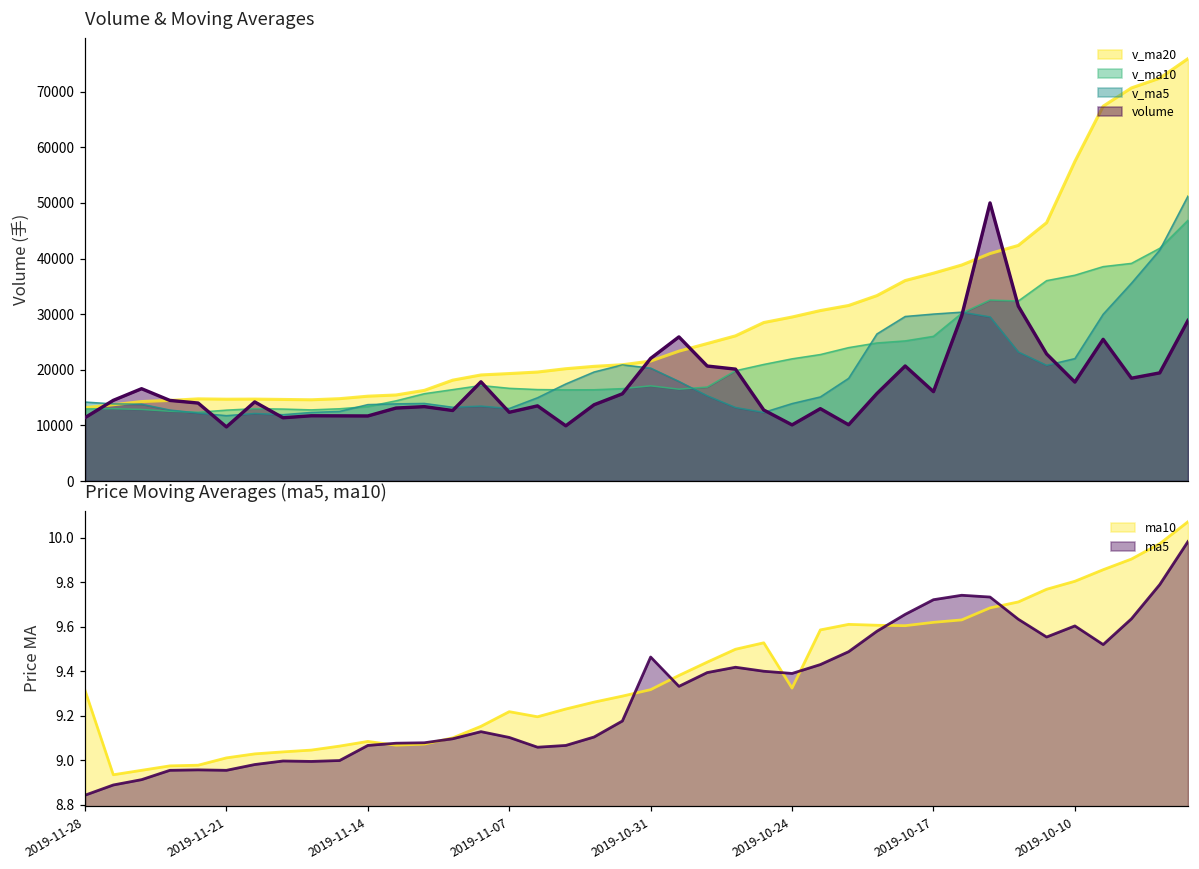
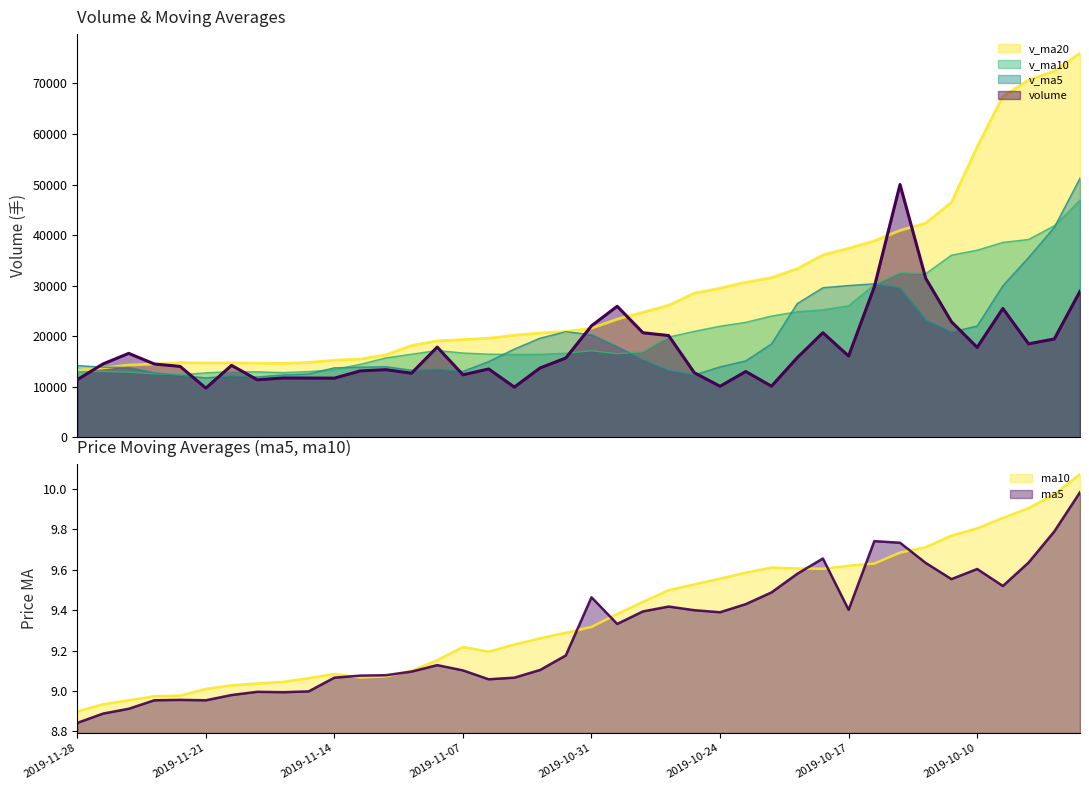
  {
    "Price Moving Averages (ma5, ma10)": {
      "ma10": {
-       "2019-11-28": 9.31,
+       "2019-11-28": 8.90,
        "2019-11-21": 9.01,
        "2019-11-14": 9.08,
        "2019-11-07": 9.22,
        "2019-10-31": 9.32,
-       "2019-10-24": 9.32,
+       "2019-10-24": 9.56,
        "2019-10-17": 9.62,
        "2019-10-10": 9.81
      },
      "ma5": {
        "2019-11-28": 8.84,
        "2019-11-21": 8.95,
        "2019-11-14": 9.07,
        "2019-11-07": 9.10,
        "2019-10-31": 9.46,
        "2019-10-24": 9.39,
-       "2019-10-17": 9.72,
+       "2019-10-17": 9.40,
        "2019-10-10": 9.60
      }
    }
  }
